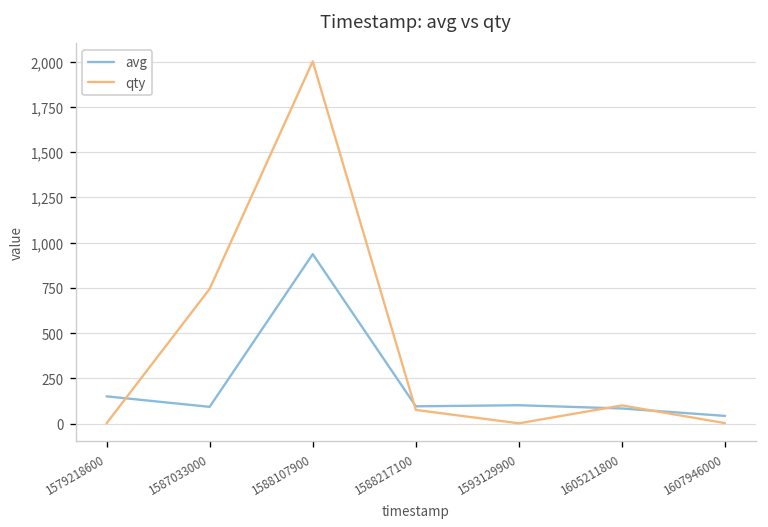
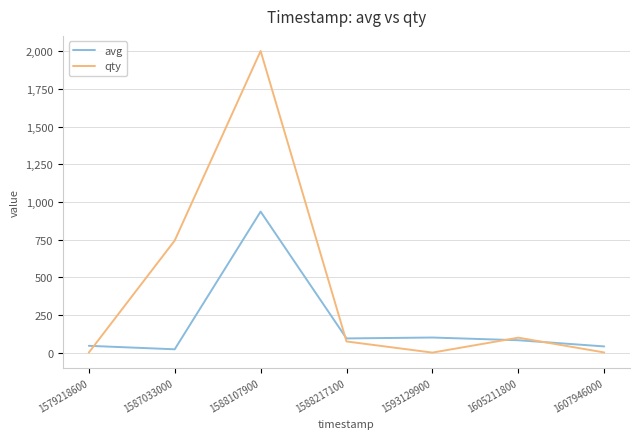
  {
    "avg": {
-     "1579218600": "150",
-     "1587033000": "90",
+     "1579218600": "50",
+     "1587033000": "20",
      "1588107900": "940",
      "1588217100": "100",
      "1593129900": "100",
      "1607946000": "40"
    },
    "qty": {
      "1579218600": "0",
      "1587033000": "740",
      "1588107900": "2,000",
      "1588217100": "80",
      "1593129900": "0",
      "1607946000": "0"
    }
  }
